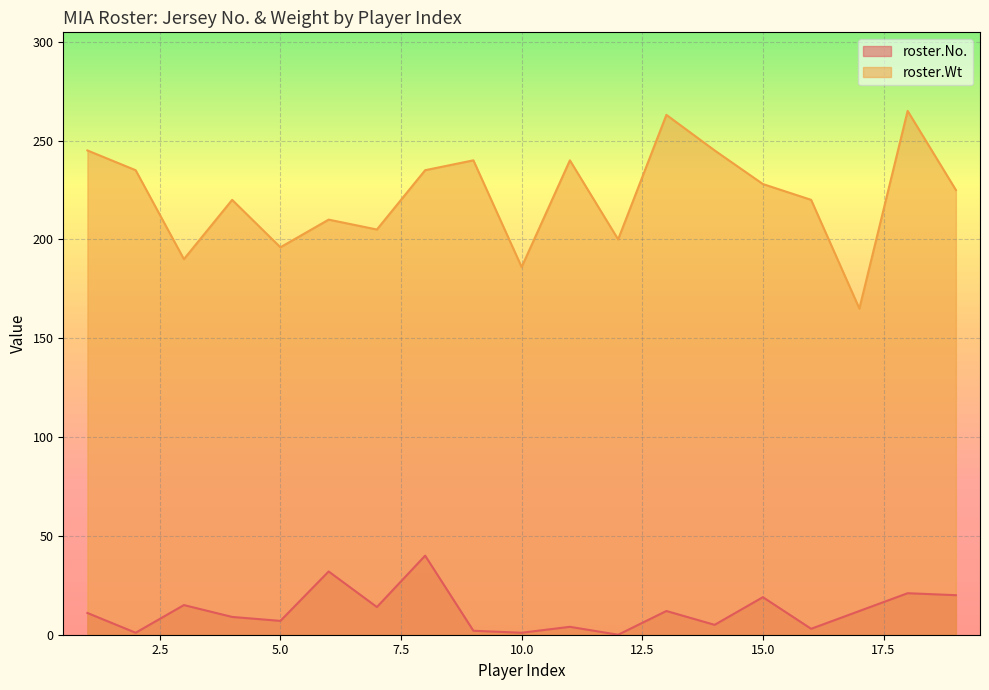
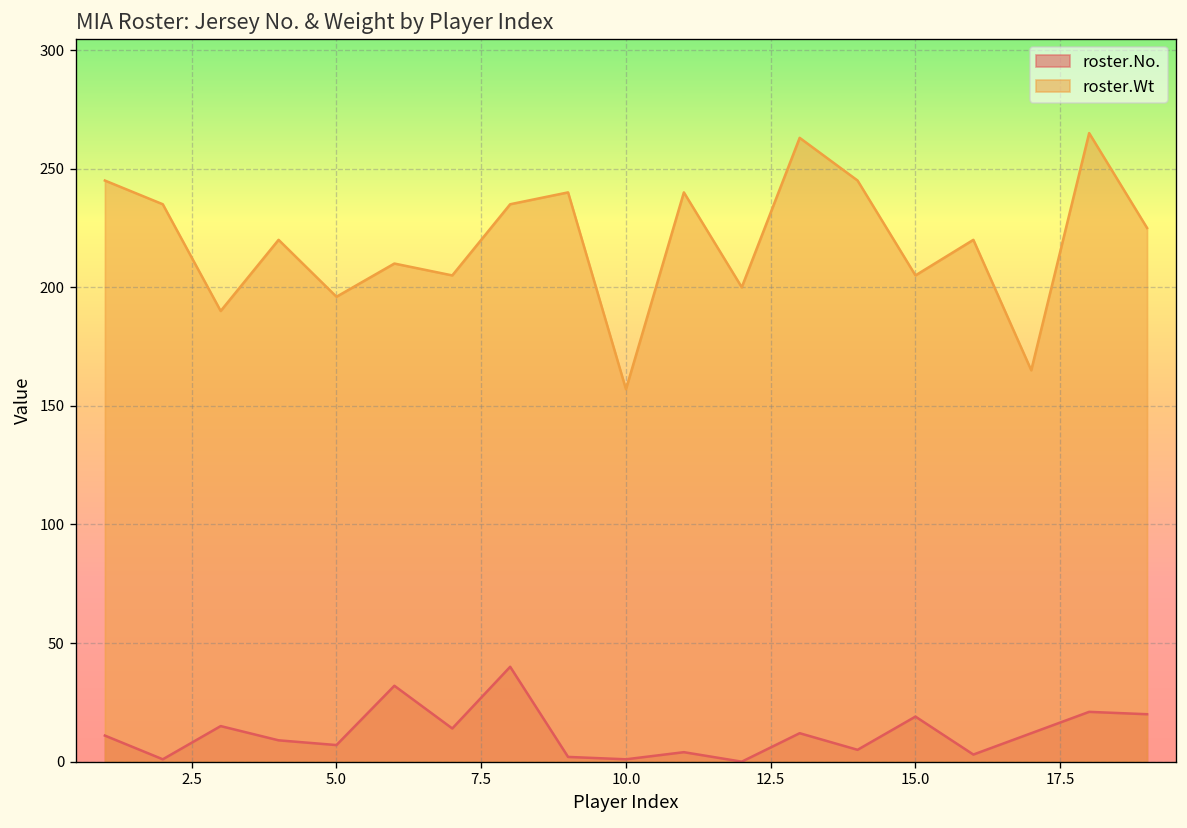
  {
    "roster.No.": {
      "5.0": 7,
      "10.0": 1,
      "15.0": 19
    },
    "roster.Wt": {
      "5.0": 196,
-     "10.0": 186,
-     "15.0": 228
+     "10.0": 157,
+     "15.0": 205
    }
  }
